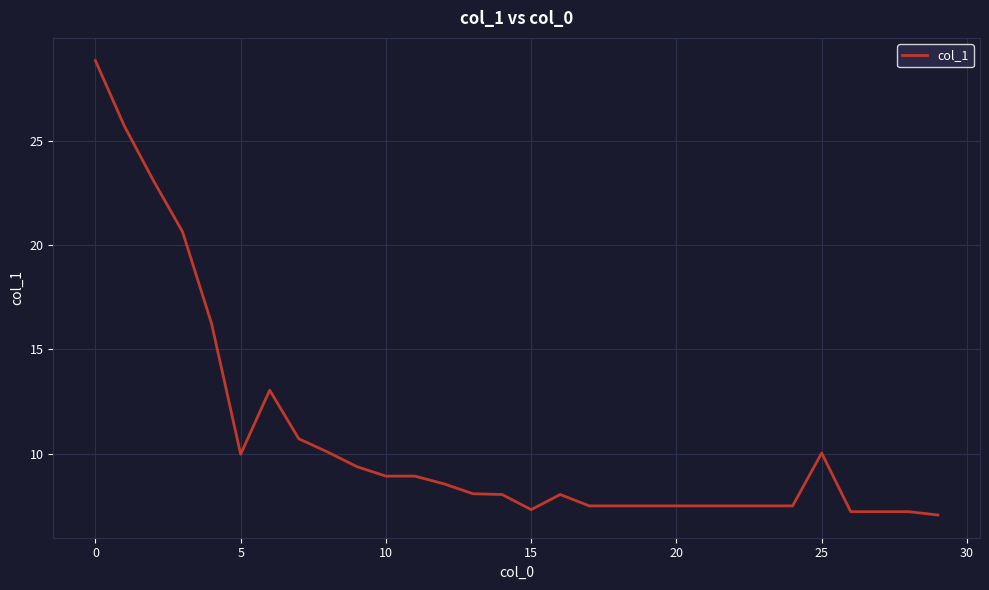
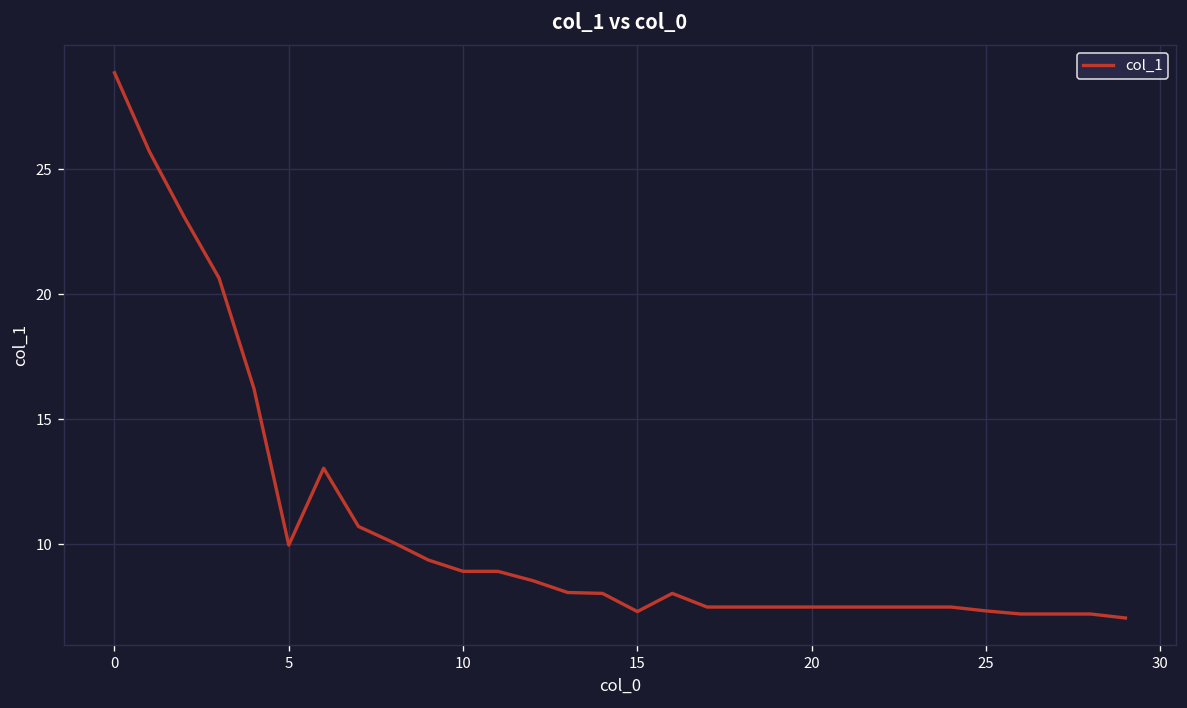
  {
    "0": 28.9,
    "5": 10.0,
    "10": 8.9,
    "15": 7.3,
    "20": 7.5,
-   "25": 10.0
+   "25": 7.3
  }
